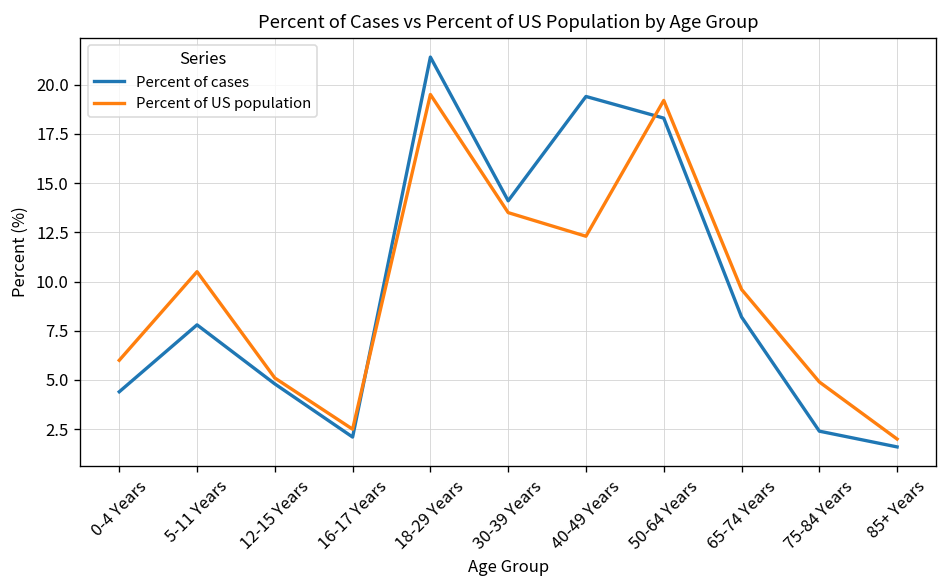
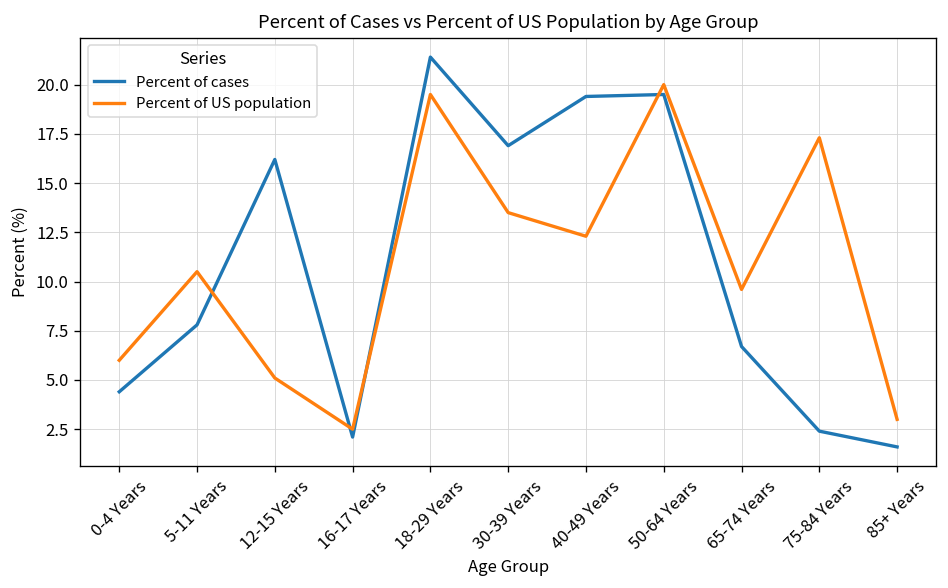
  {
    "Percent of cases": {
      "0-4 Years": 4.4,
      "5-11 Years": 7.8,
-     "12-15 Years": 4.8,
+     "12-15 Years": 16.2,
      "16-17 Years": 2.1,
      "18-29 Years": 21.4,
-     "30-39 Years": 14.1,
+     "30-39 Years": 16.9,
      "40-49 Years": 19.4,
-     "50-64 Years": 18.3,
-     "65-74 Years": 8.2,
+     "50-64 Years": 19.5,
+     "65-74 Years": 6.7,
      "75-84 Years": 2.4,
      "85+ Years": 1.6
    },
    "Percent of US population": {
      "0-4 Years": 6.0,
      "5-11 Years": 10.5,
      "12-15 Years": 5.1,
      "16-17 Years": 2.5,
      "18-29 Years": 19.5,
      "30-39 Years": 13.5,
      "40-49 Years": 12.3,
-     "50-64 Years": 19.2,
+     "50-64 Years": 20.0,
      "65-74 Years": 9.6,
-     "75-84 Years": 4.9,
-     "85+ Years": 2
+     "75-84 Years": 17.3,
+     "85+ Years": 3
    }
  }
